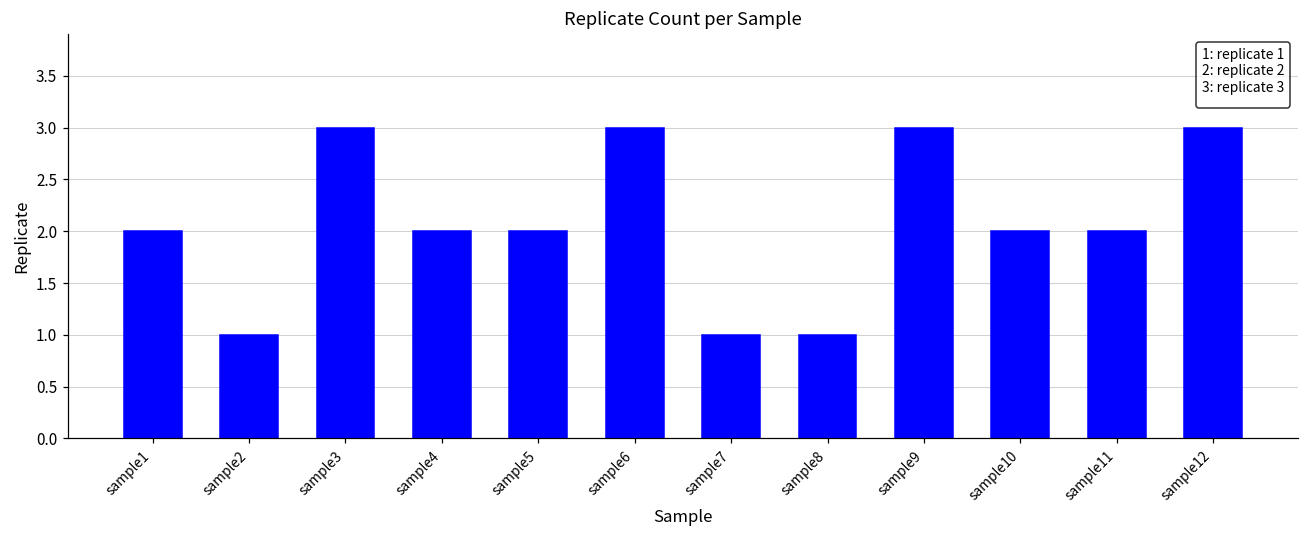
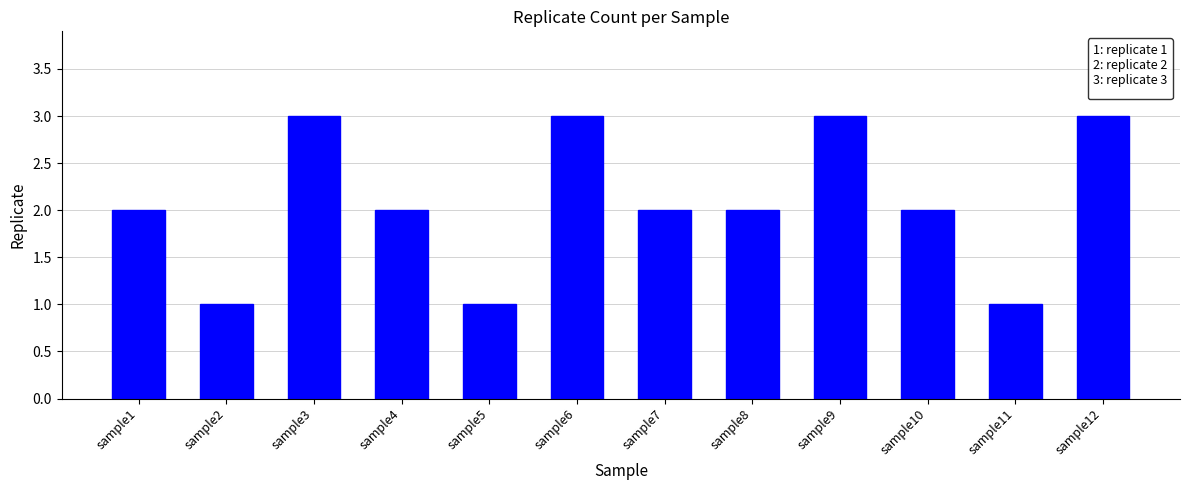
  {
    "sample1": 2,
    "sample2": 1,
    "sample3": 3,
    "sample4": 2,
-   "sample5": 2,
+   "sample5": 1,
    "sample6": 3,
-   "sample7": 1,
-   "sample8": 1,
+   "sample7": 2,
+   "sample8": 2,
    "sample9": 3,
    "sample10": 2,
-   "sample11": 2,
+   "sample11": 1,
    "sample12": 3
  }
